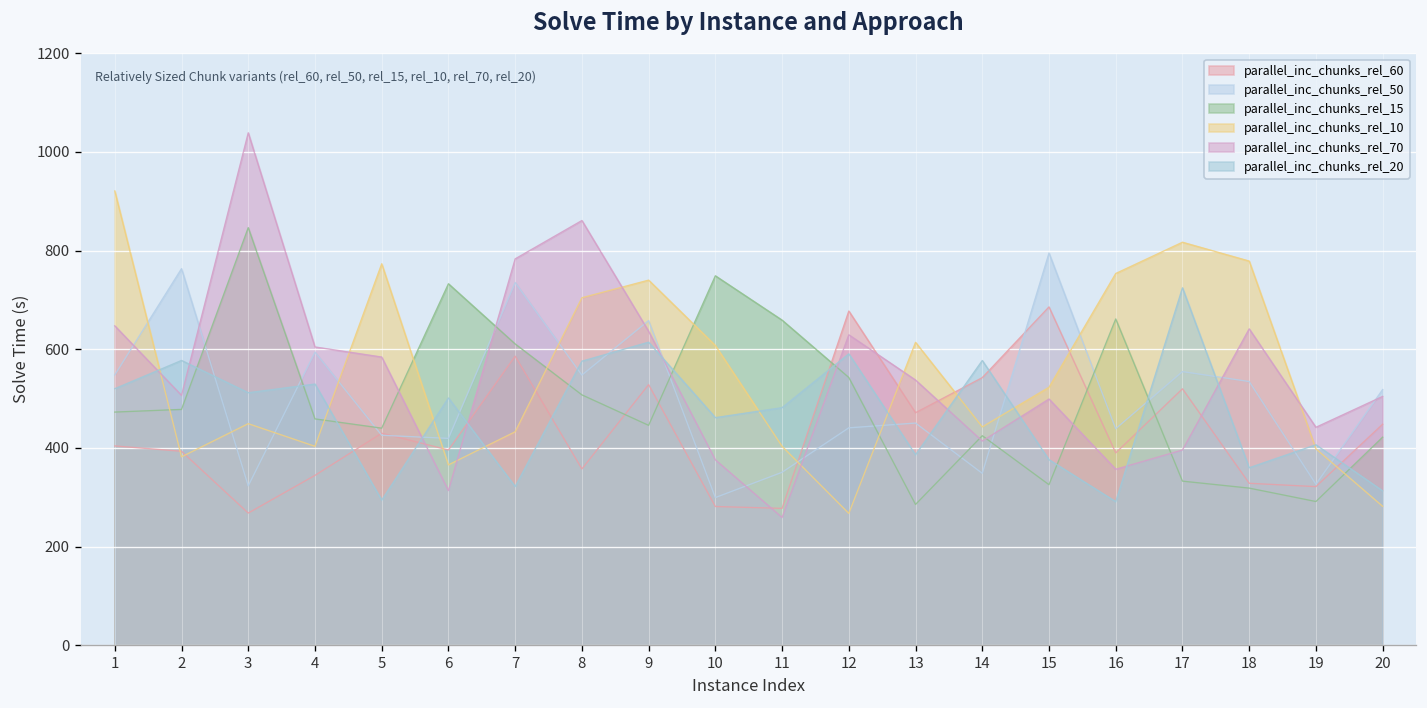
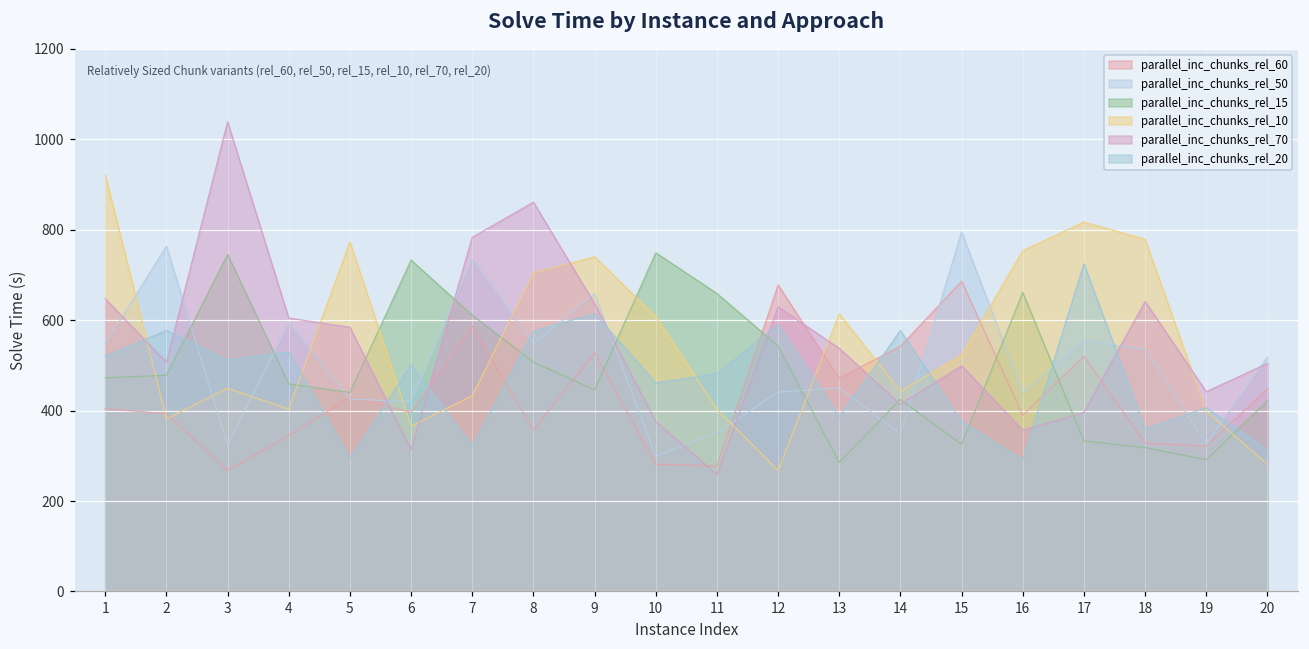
  {
    "parallel_inc_chunks_rel_15": {
      "1": 470,
      "2": 480,
-     "3": 850,
+     "3": 750,
      "4": 460,
      "5": 440,
      "6": 730,
      "7": 610,
      "8": 510,
      "9": 450,
      "10": 750,
      "11": 660,
      "12": 540,
      "13": 290,
      "14": 420,
      "15": 330,
      "16": 660,
      "17": 330,
      "18": 320,
      "19": 290,
      "20": 420
    }
  }
